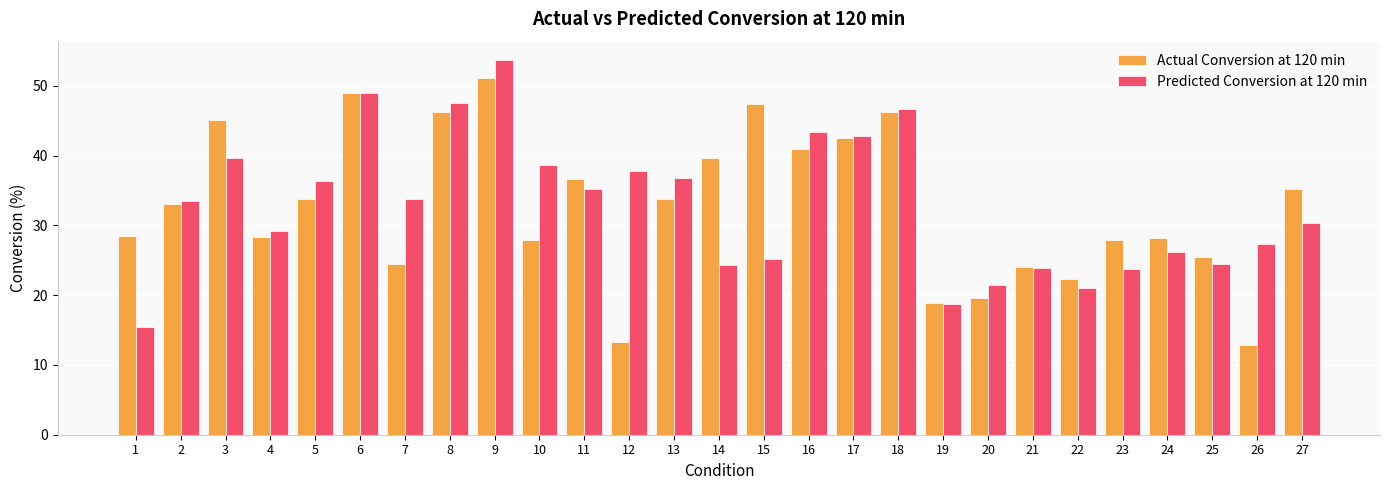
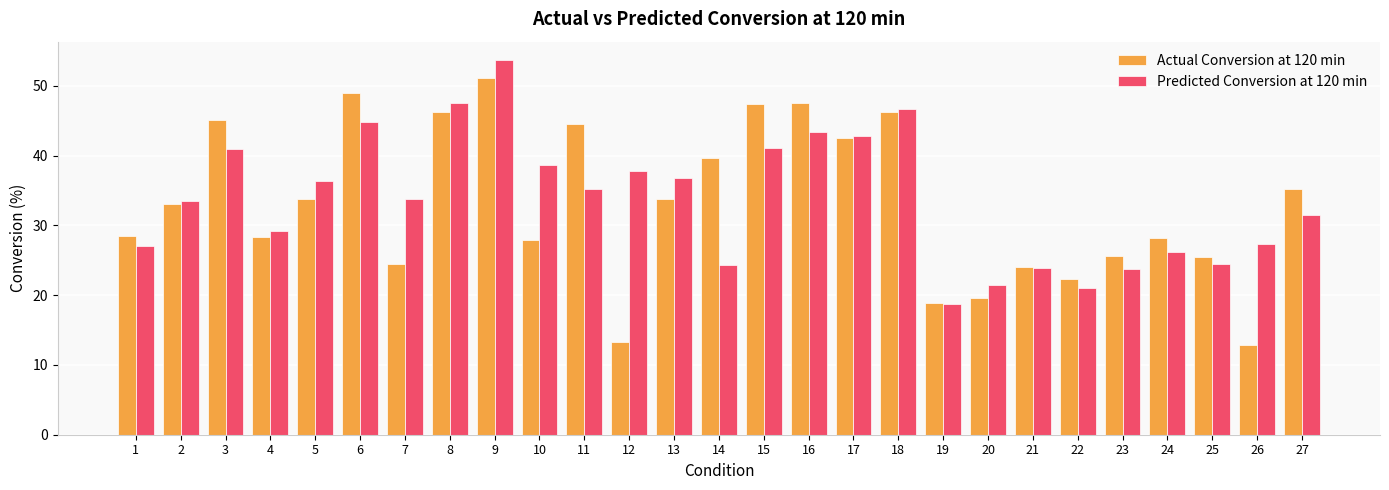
  {
    "Actual Conversion at 120 min": {
      "1": 28,
      "2": 33,
      "3": 45,
      "4": 28,
      "5": 34,
      "6": 49,
      "7": 24,
      "8": 46,
      "9": 51,
      "10": 28,
-     "11": 37,
+     "11": 45,
      "12": 13,
      "13": 34,
      "14": 40,
      "15": 47,
-     "16": 41,
+     "16": 47,
      "17": 43,
      "18": 46,
      "19": 19,
      "20": 20,
      "21": 24,
      "22": 22,
-     "23": 28,
+     "23": 26,
      "24": 28,
      "25": 25,
      "26": 13,
      "27": 35
    },
    "Predicted Conversion at 120 min": {
-     "1": 15,
+     "1": 27,
      "2": 33,
-     "3": 40,
+     "3": 41,
      "4": 29,
      "5": 36,
-     "6": 49,
+     "6": 45,
      "7": 34,
      "8": 48,
      "9": 54,
      "10": 39,
      "11": 35,
      "12": 38,
      "13": 37,
      "14": 24,
-     "15": 25,
+     "15": 41,
      "16": 43,
      "17": 43,
      "18": 47,
      "19": 19,
      "20": 21,
      "21": 24,
      "22": 21,
      "23": 24,
      "24": 26,
      "25": 25,
      "26": 27,
-     "27": 30
+     "27": 32
    }
  }
